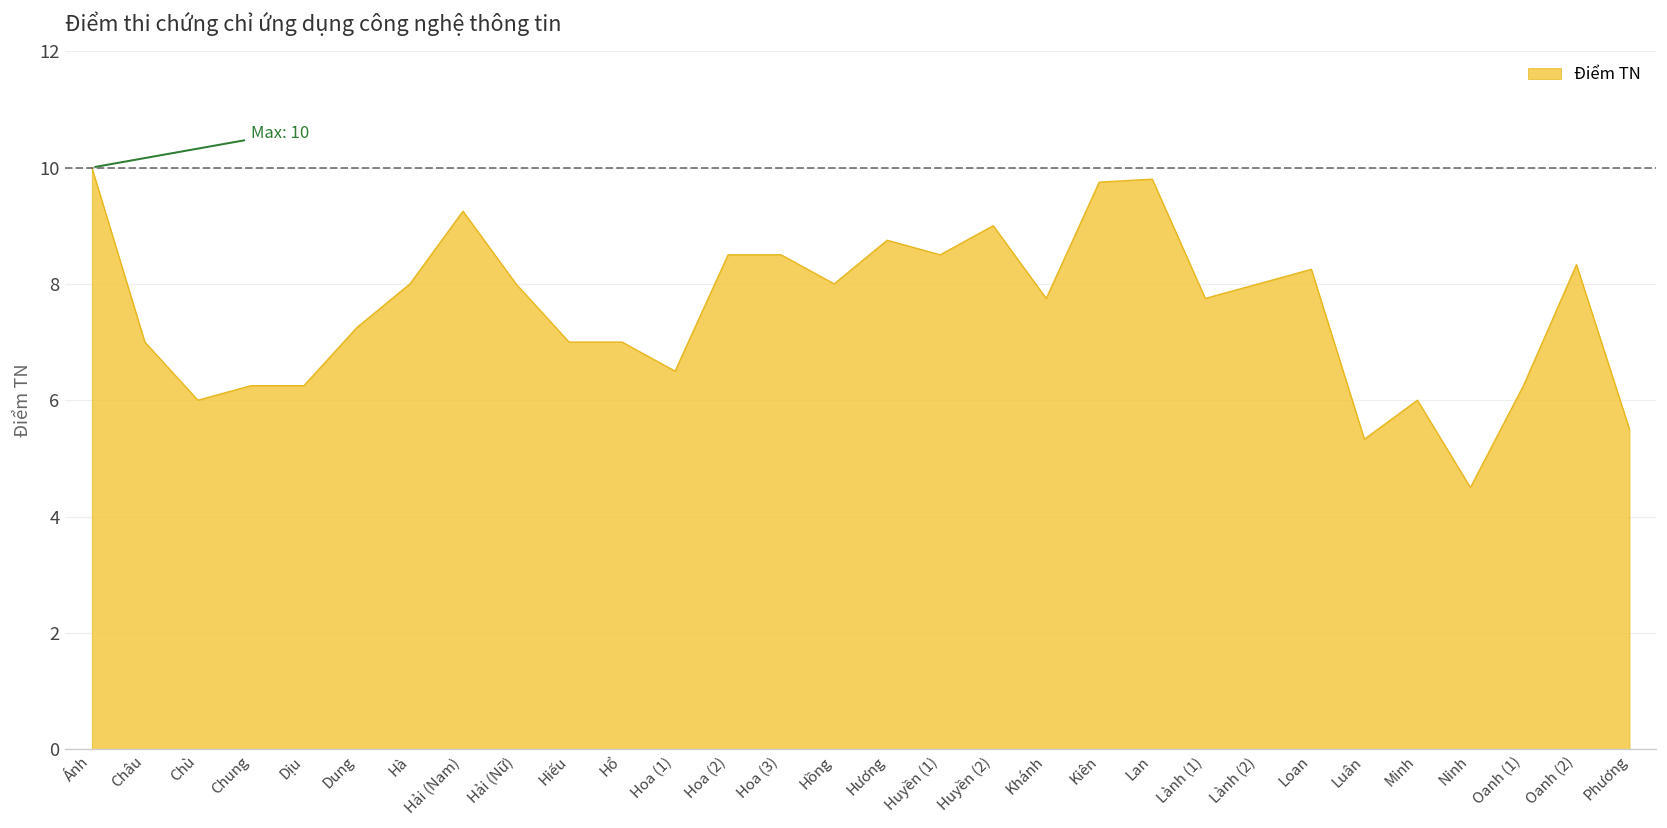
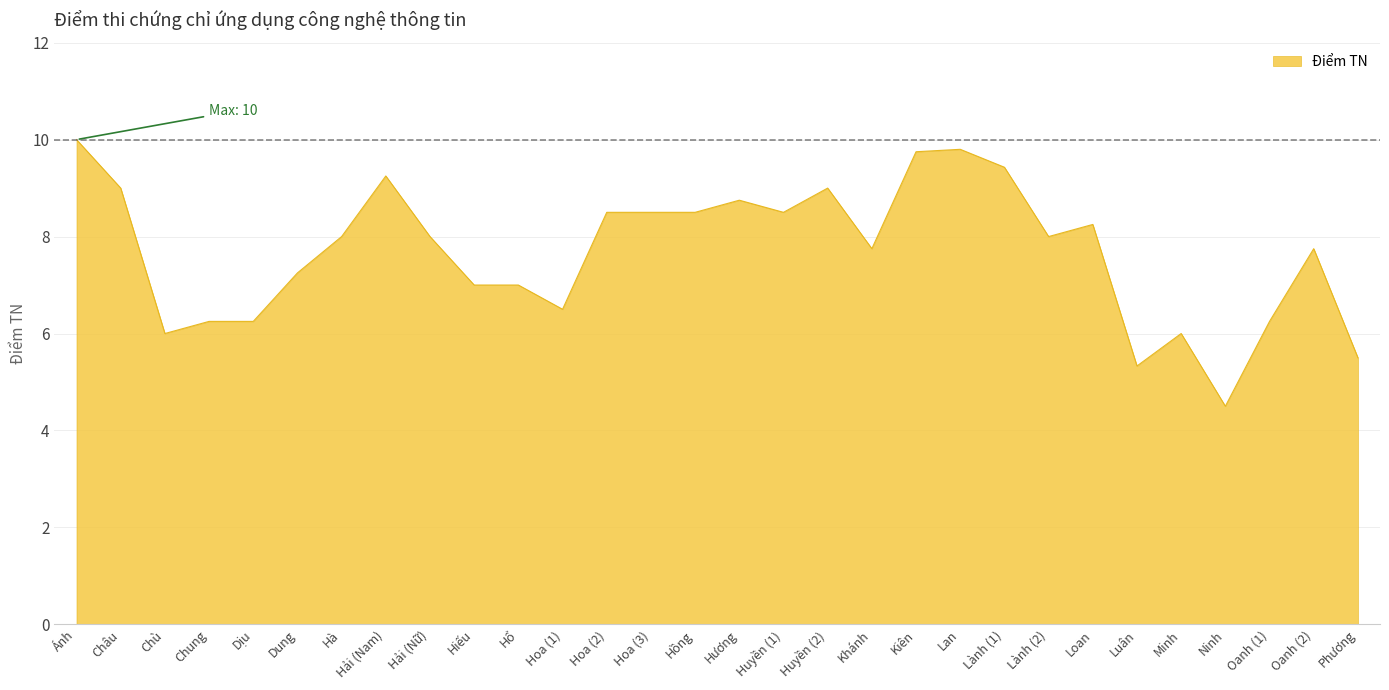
  {
-   "Châu": 7,
+   "Châu": 9,
    "Chù": 6.0,
    "Chung": 6.3,
    "Dịu": 6.3,
    "Dung": 7.3,
    "Hà": 8.0,
    "Hải (Nam)": 9.3,
    "Hải (Nữ)": 8.0,
    "Hiếu": 7.0,
    "Hổ": 7.0,
    "Hoa (1)": 6.5,
    "Hoa (2)": 8.5,
    "Hoa (3)": 8.5,
-   "Hồng": 8.0,
+   "Hồng": 8.5,
    "Hương": 8.8,
    "Huyền (1)": 8.5,
    "Huyền (2)": 9.0,
    "Khánh": 7.8,
    "Kiên": 9.8,
    "Lan": 9.8,
-   "Lành (1)": 7.8,
+   "Lành (1)": 9.4,
    "Lành (2)": 8.0,
    "Loan": 8.3,
    "Luân": 5.3,
    "Minh": 6.0,
    "Ninh": 4.5,
    "Oanh (1)": 6.3,
-   "Oanh (2)": 8.3,
+   "Oanh (2)": 7.8,
    "Phương": 5.5
  }
